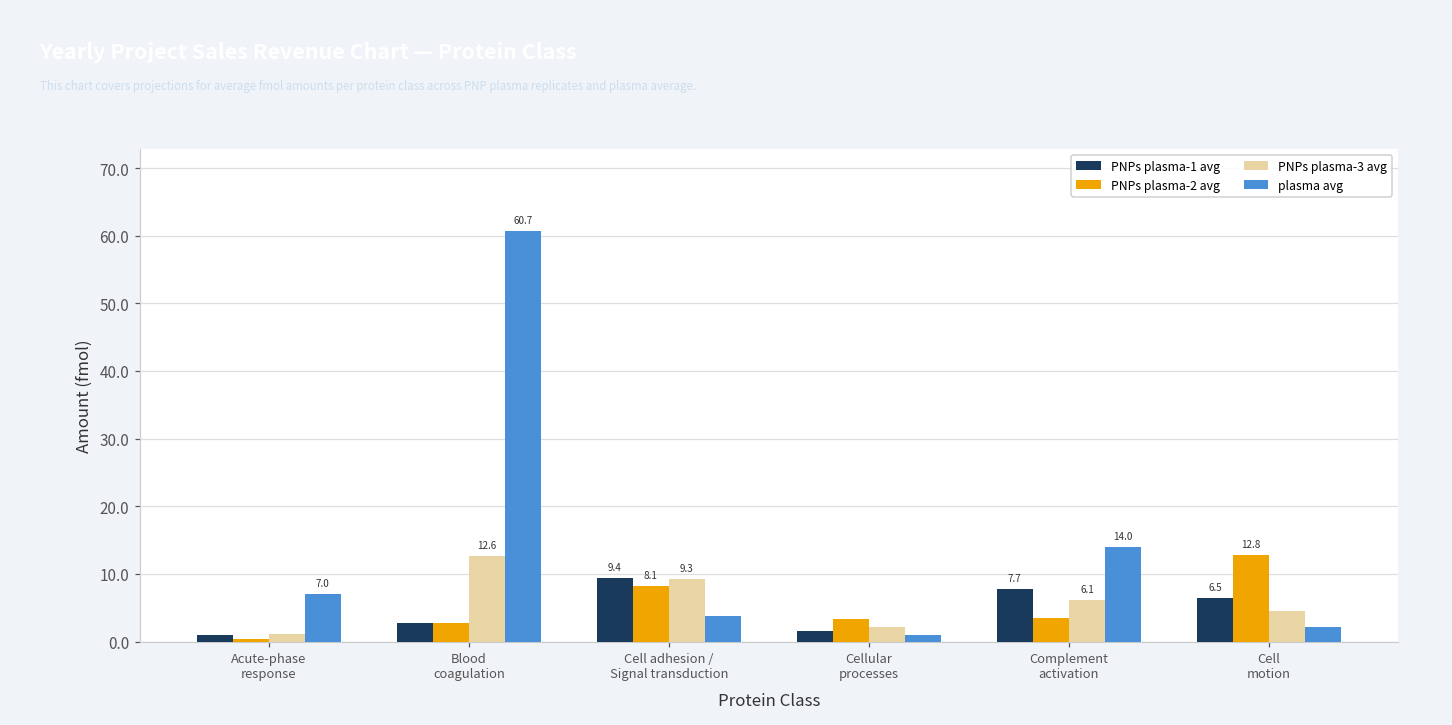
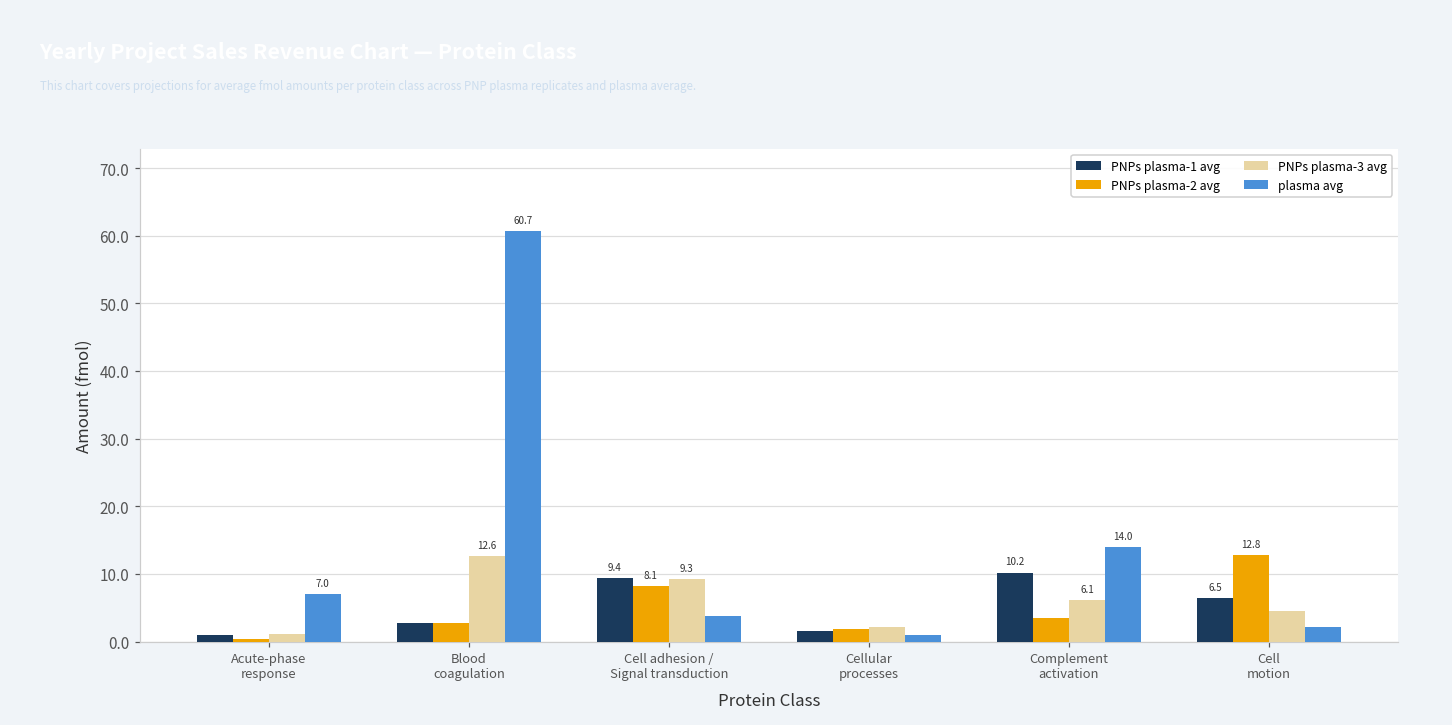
  {
    "PNPs plasma-1 avg": {
      "Cell adhesion / Signal transduction": 9.4,
-     "Complement activation": 7.7,
+     "Complement activation": 10.2,
      "Cell motion": 6.5
    },
    "PNPs plasma-2 avg": {
      "Blood coagulation": 3,
-     "Cellular processes": 3,
+     "Cellular processes": 2,
      "Complement activation": 3
    },
    "PNPs plasma-3 avg": {
      "Blood coagulation": 12.6,
      "Cell adhesion / Signal transduction": 9.3,
      "Complement activation": 6.1
    },
    "plasma avg": {
      "Acute-phase response": 7.0,
      "Blood coagulation": 60.7,
      "Complement activation": 14.0
    }
  }
